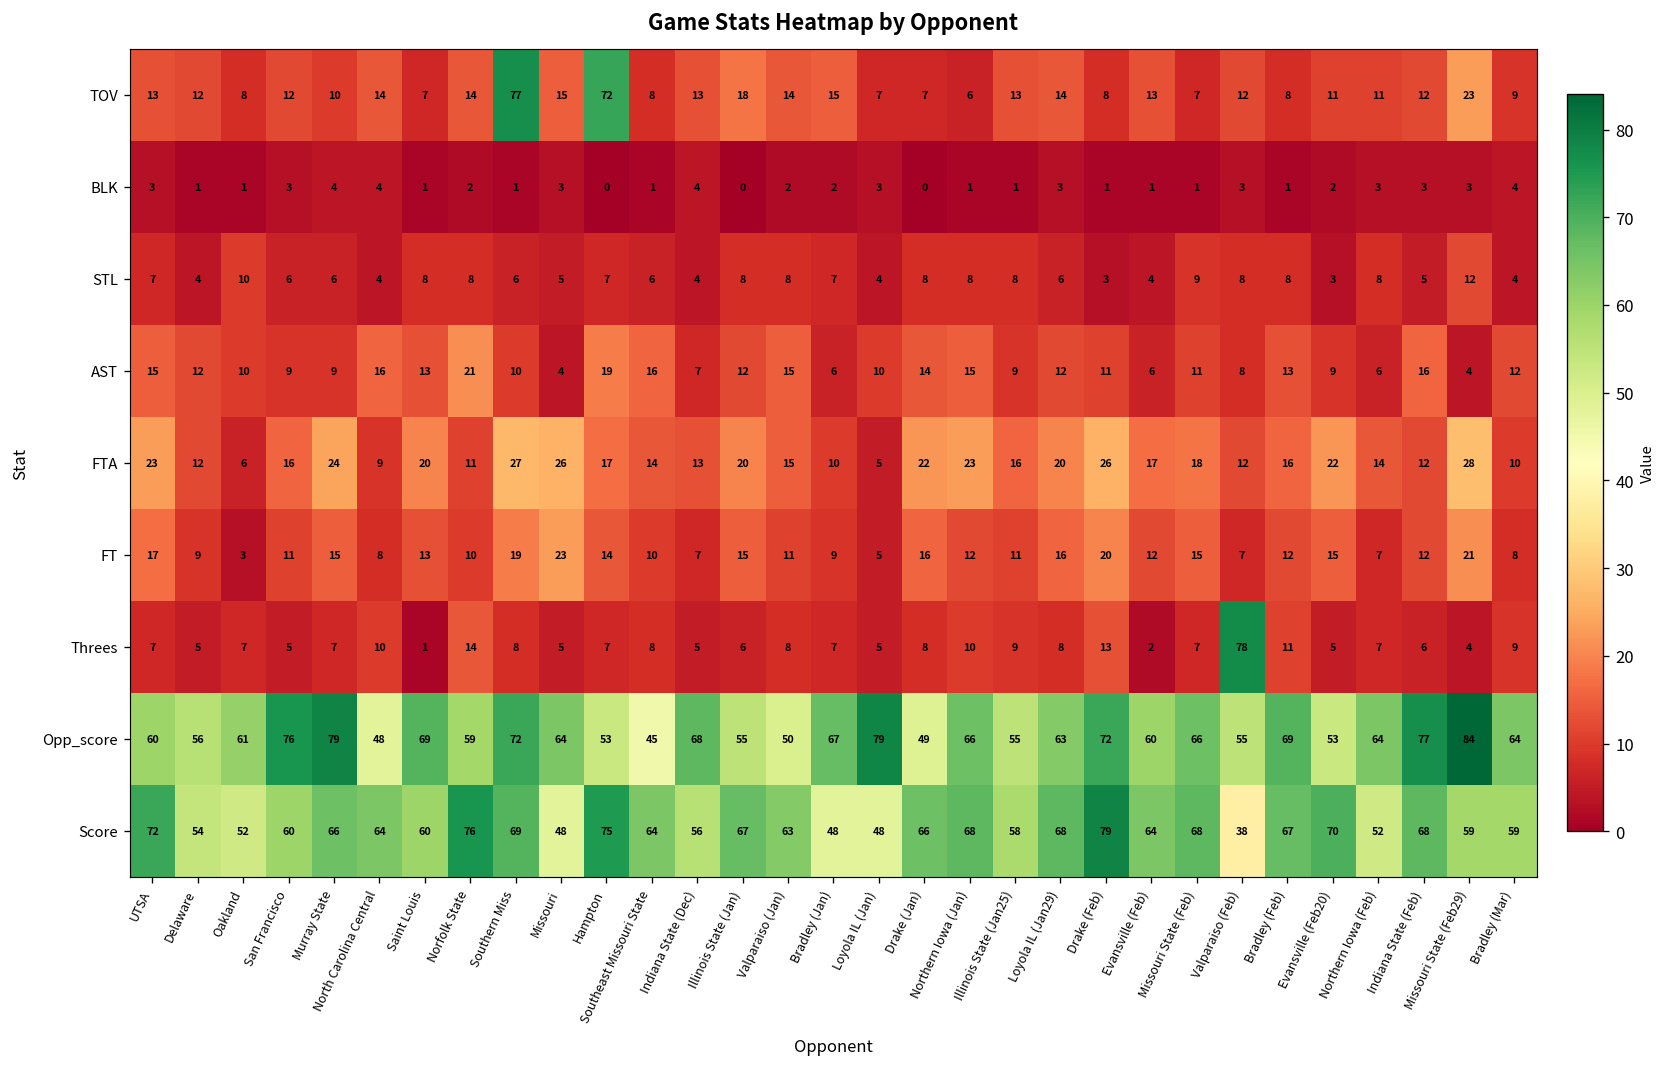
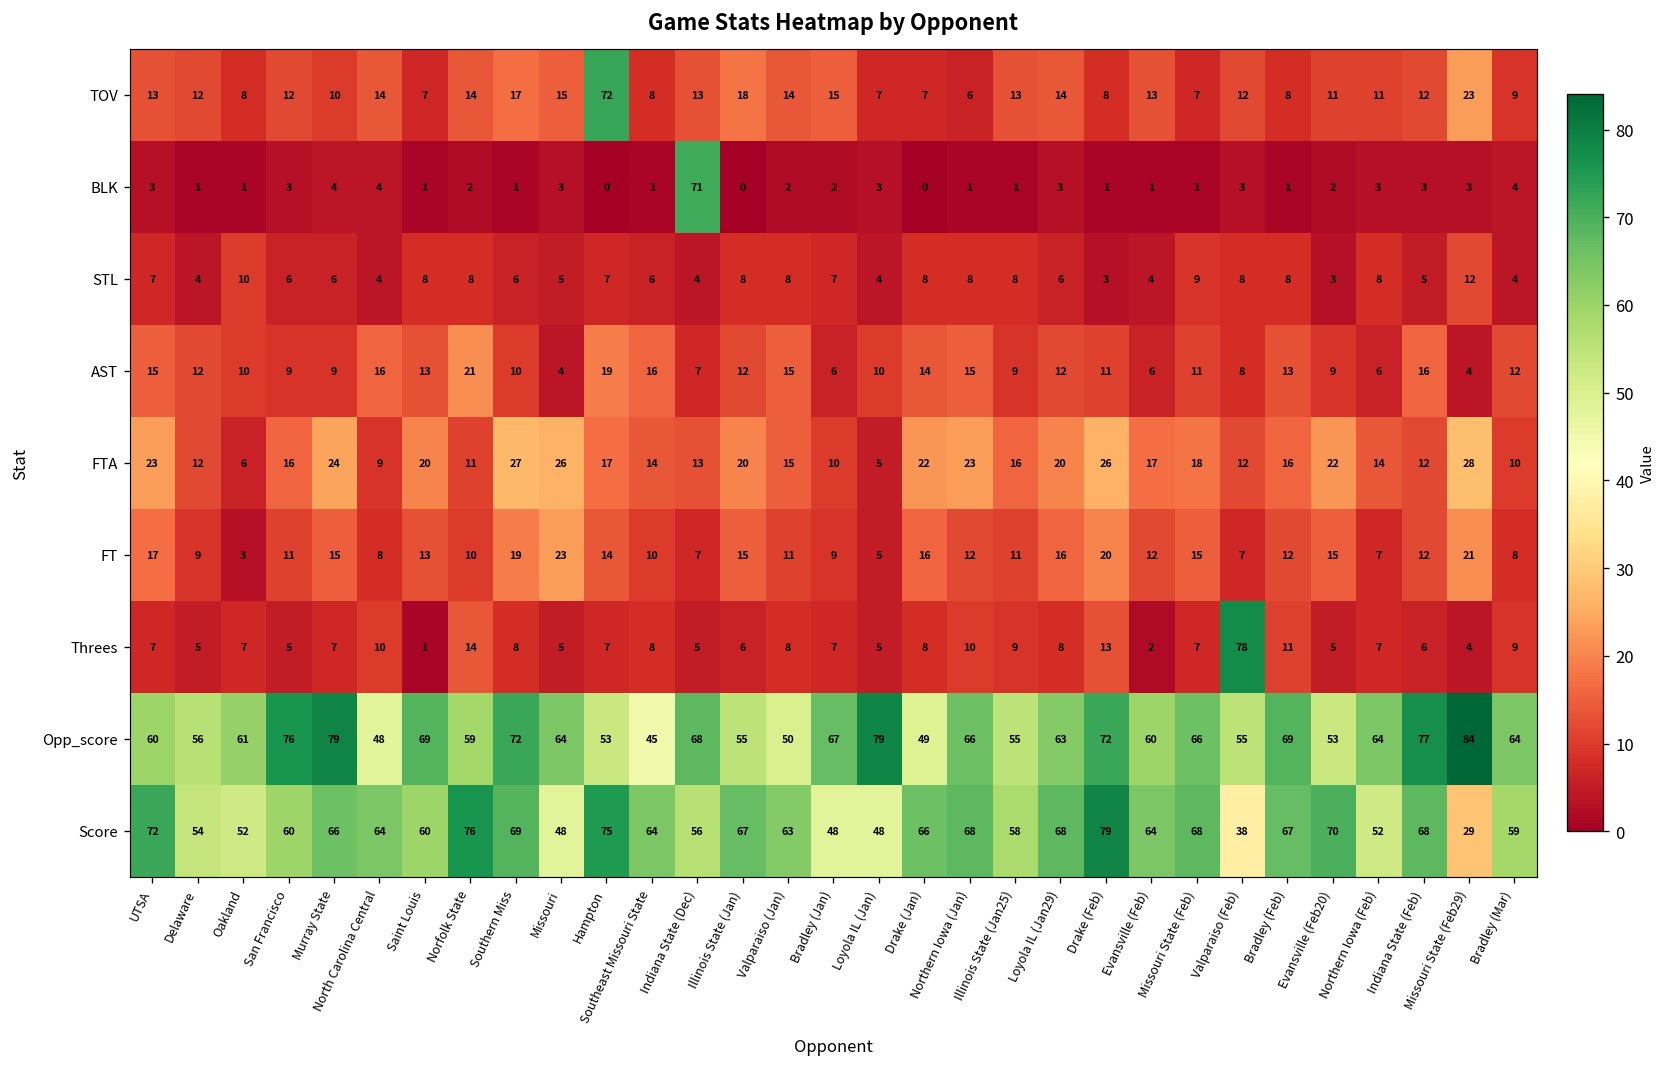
  {
    "TOV": {
      "UTSA": 13,
      "Delaware": 12,
      "Oakland": 8,
      "San Francisco": 12,
      "Murray State": 10,
      "North Carolina Central": 14,
      "Saint Louis": 7,
      "Norfolk State": 14,
-     "Southern Miss": 77,
+     "Southern Miss": 17,
      "Missouri": 15,
      "Hampton": 72,
      "Southeast Missouri State": 8,
      "Indiana State (Dec)": 13,
      "Illinois State (Jan)": 18,
      "Valparaiso (Jan)": 14,
      "Bradley (Jan)": 15,
      "Loyola IL (Jan)": 7,
      "Drake (Jan)": 7,
      "Northern Iowa (Jan)": 6,
      "Illinois State (Jan25)": 13,
      "Loyola IL (Jan29)": 14,
      "Drake (Feb)": 8,
      "Evansville (Feb)": 13,
      "Missouri State (Feb)": 7,
      "Valparaiso (Feb)": 12,
      "Bradley (Feb)": 8,
      "Evansville (Feb20)": 11,
      "Northern Iowa (Feb)": 11,
      "Indiana State (Feb)": 12,
      "Missouri State (Feb29)": 23,
      "Bradley (Mar)": 9
    },
    "BLK": {
      "UTSA": 3,
      "Delaware": 1,
      "Oakland": 1,
      "San Francisco": 3,
      "Murray State": 4,
      "North Carolina Central": 4,
      "Saint Louis": 1,
      "Norfolk State": 2,
      "Southern Miss": 1,
      "Missouri": 3,
      "Hampton": 0,
      "Southeast Missouri State": 1,
-     "Indiana State (Dec)": 4,
+     "Indiana State (Dec)": 71,
      "Illinois State (Jan)": 0,
      "Valparaiso (Jan)": 2,
      "Bradley (Jan)": 2,
      "Loyola IL (Jan)": 3,
      "Drake (Jan)": 0,
      "Northern Iowa (Jan)": 1,
      "Illinois State (Jan25)": 1,
      "Loyola IL (Jan29)": 3,
      "Drake (Feb)": 1,
      "Evansville (Feb)": 1,
      "Missouri State (Feb)": 1,
      "Valparaiso (Feb)": 3,
      "Bradley (Feb)": 1,
      "Evansville (Feb20)": 2,
      "Northern Iowa (Feb)": 3,
      "Indiana State (Feb)": 3,
      "Missouri State (Feb29)": 3,
      "Bradley (Mar)": 4
    },
    "Score": {
      "UTSA": 72,
      "Delaware": 54,
      "Oakland": 52,
      "San Francisco": 60,
      "Murray State": 66,
      "North Carolina Central": 64,
      "Saint Louis": 60,
      "Norfolk State": 76,
      "Southern Miss": 69,
      "Missouri": 48,
      "Hampton": 75,
      "Southeast Missouri State": 64,
      "Indiana State (Dec)": 56,
      "Illinois State (Jan)": 67,
      "Valparaiso (Jan)": 63,
      "Bradley (Jan)": 48,
      "Loyola IL (Jan)": 48,
      "Drake (Jan)": 66,
      "Northern Iowa (Jan)": 68,
      "Illinois State (Jan25)": 58,
      "Loyola IL (Jan29)": 68,
      "Drake (Feb)": 79,
      "Evansville (Feb)": 64,
      "Missouri State (Feb)": 68,
      "Valparaiso (Feb)": 38,
      "Bradley (Feb)": 67,
      "Evansville (Feb20)": 70,
      "Northern Iowa (Feb)": 52,
      "Indiana State (Feb)": 68,
-     "Missouri State (Feb29)": 59,
+     "Missouri State (Feb29)": 29,
      "Bradley (Mar)": 59
    }
  }
